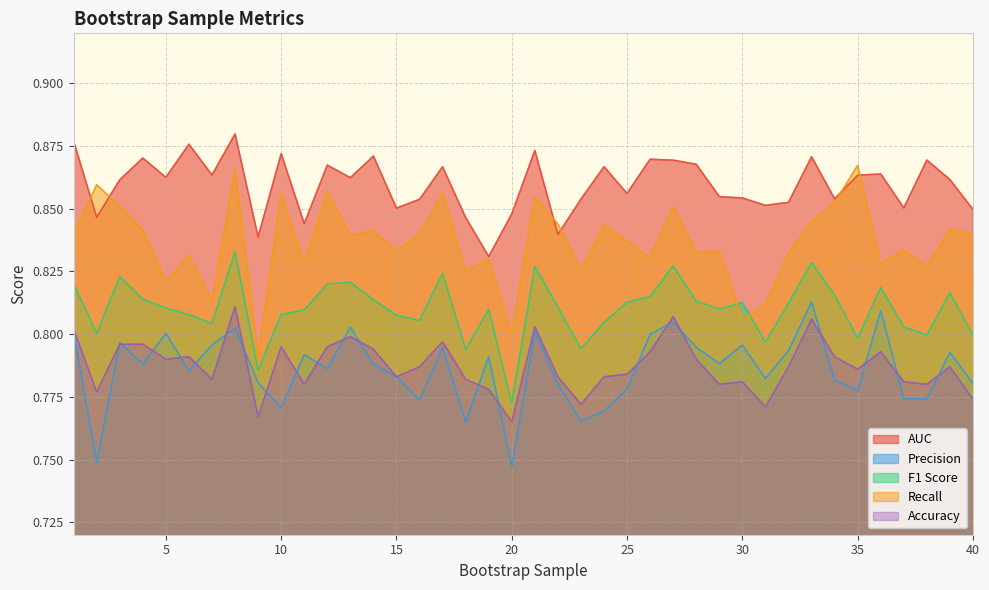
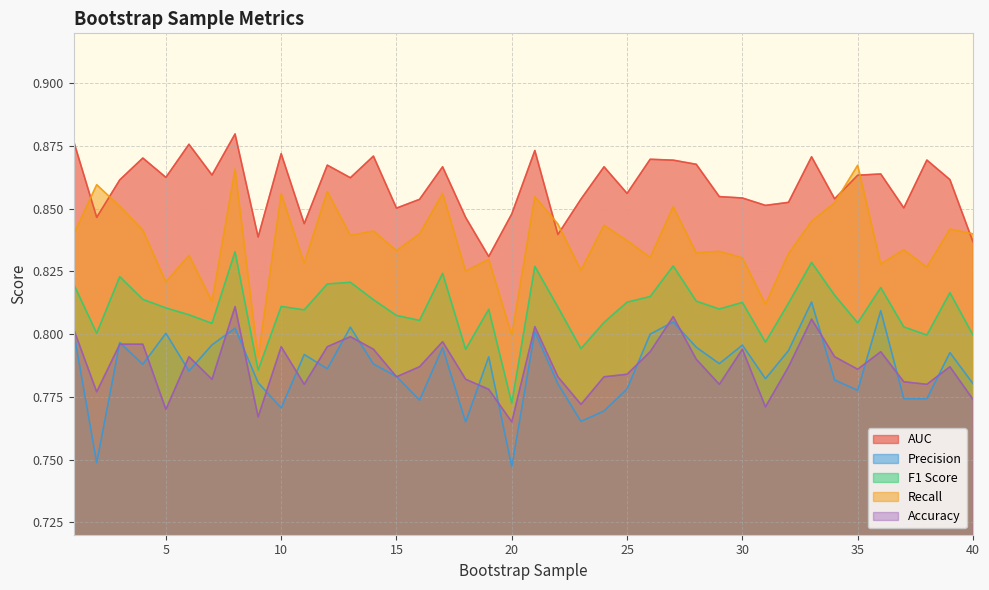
  {
    "AUC": {
      "5": 0.863,
      "10": 0.872,
      "15": 0.850,
      "20": 0.848,
      "25": 0.856,
      "30": 0.854,
      "35": 0.863,
-     "40": 0.850
+     "40": 0.837
    },
    "Precision": {
      "5": 0.800,
      "10": 0.771,
      "20": 0.747,
      "25": 0.778,
      "30": 0.796,
      "35": 0.778,
      "40": 0.780
    },
    "F1 Score": {
      "5": 0.810,
-     "10": 0.808,
+     "10": 0.811,
      "15": 0.807,
      "20": 0.773,
      "25": 0.813,
      "30": 0.813,
-     "35": 0.798,
+     "35": 0.804,
      "40": 0.800
    },
    "Recall": {
      "5": 0.821,
      "10": 0.856,
      "15": 0.833,
      "20": 0.800,
      "25": 0.837,
-     "30": 0.806,
+     "30": 0.830,
      "35": 0.867,
      "40": 0.840
    },
    "Accuracy": {
-     "5": 0.79,
+     "5": 0.77,
      "10": 0.795,
      "20": 0.765,
      "25": 0.784,
-     "30": 0.781,
+     "30": 0.794,
      "35": 0.786,
      "40": 0.774
    }
  }
